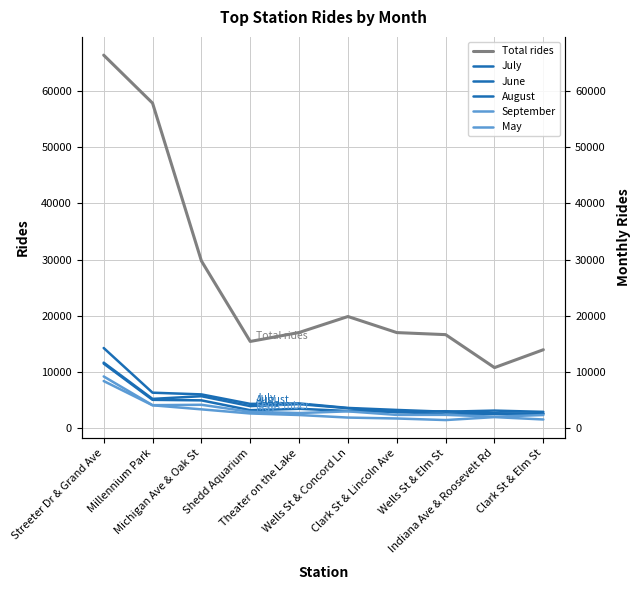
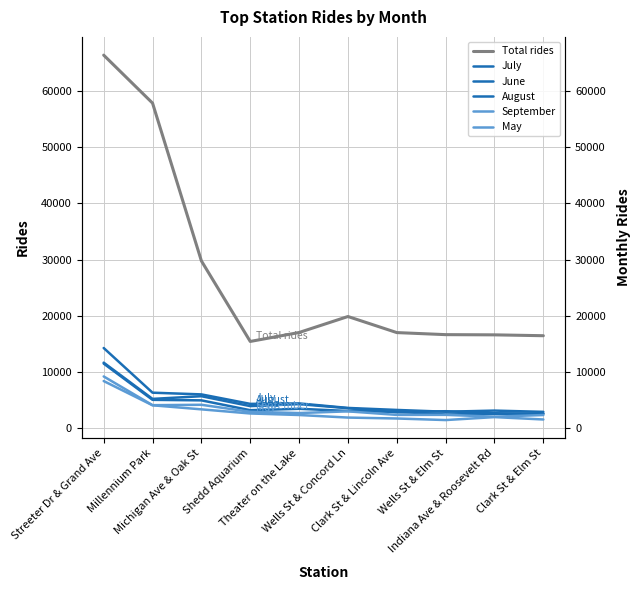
  {
    "Total rides": {
      "Streeter Dr & Grand Ave": 66000,
      "Millennium Park": 58000,
      "Michigan Ave & Oak St": 30000,
      "Shedd Aquarium": 15000,
      "Theater on the Lake": 17000,
      "Wells St & Concord Ln": 20000,
      "Clark St & Lincoln Ave": 17000,
      "Wells St & Elm St": 17000,
-     "Indiana Ave & Roosevelt Rd": 11000,
-     "Clark St & Elm St": 14000
+     "Indiana Ave & Roosevelt Rd": 17000,
+     "Clark St & Elm St": 16000
    }
  }
